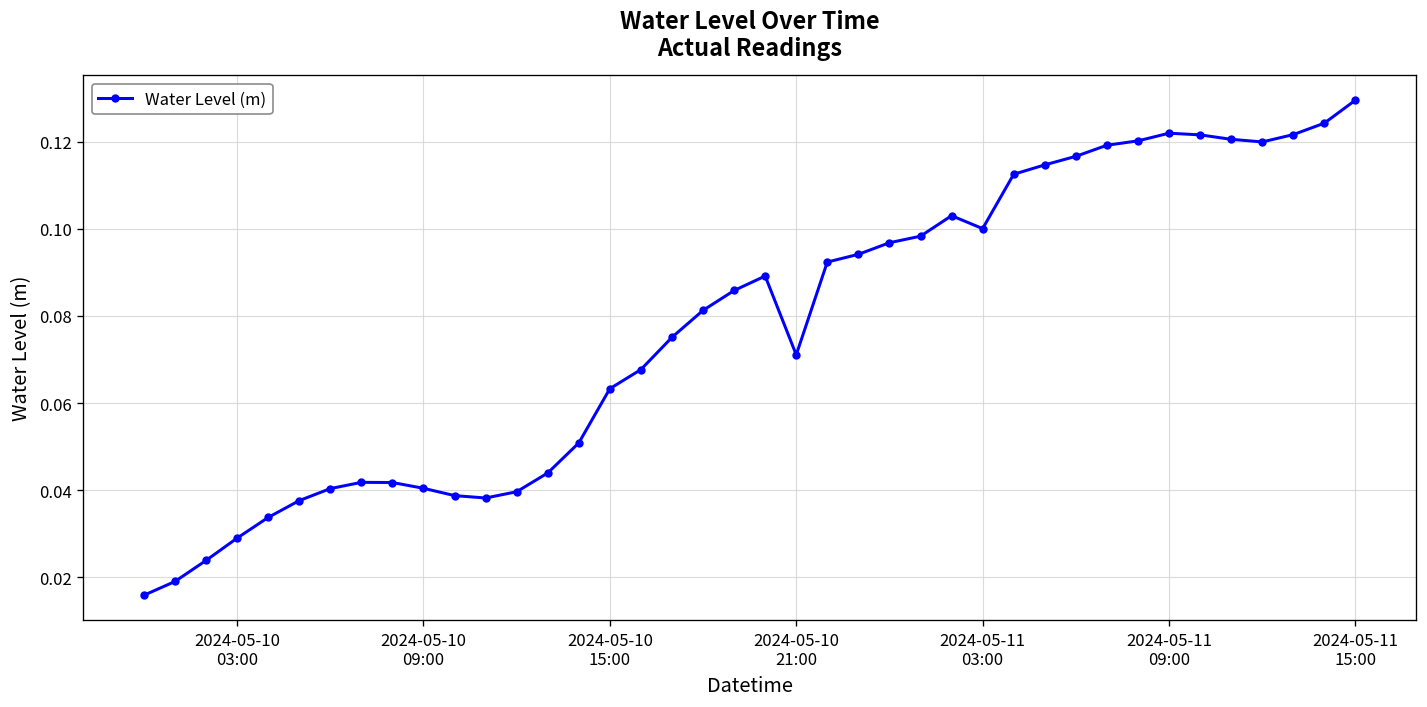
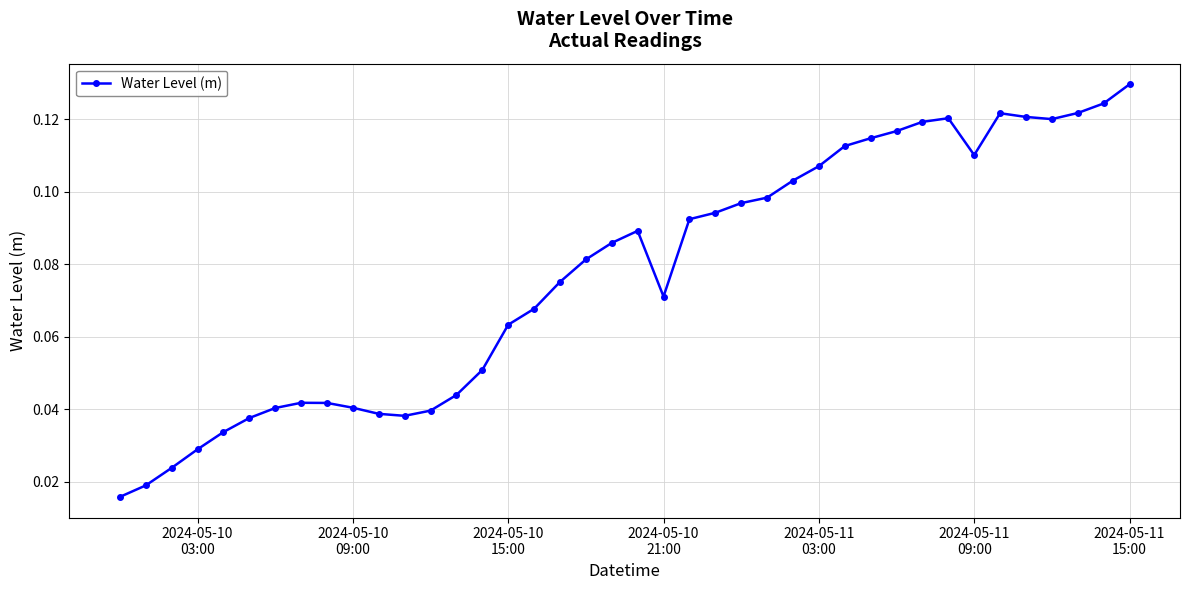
  {
    "2024-05-10 03:00": 0.029,
    "2024-05-10 09:00": 0.040,
    "2024-05-10 15:00": 0.063,
    "2024-05-10 21:00": 0.071,
-   "2024-05-11 03:00": 0.100,
-   "2024-05-11 09:00": 0.122,
+   "2024-05-11 03:00": 0.107,
+   "2024-05-11 09:00": 0.110,
    "2024-05-11 15:00": 0.130
  }
